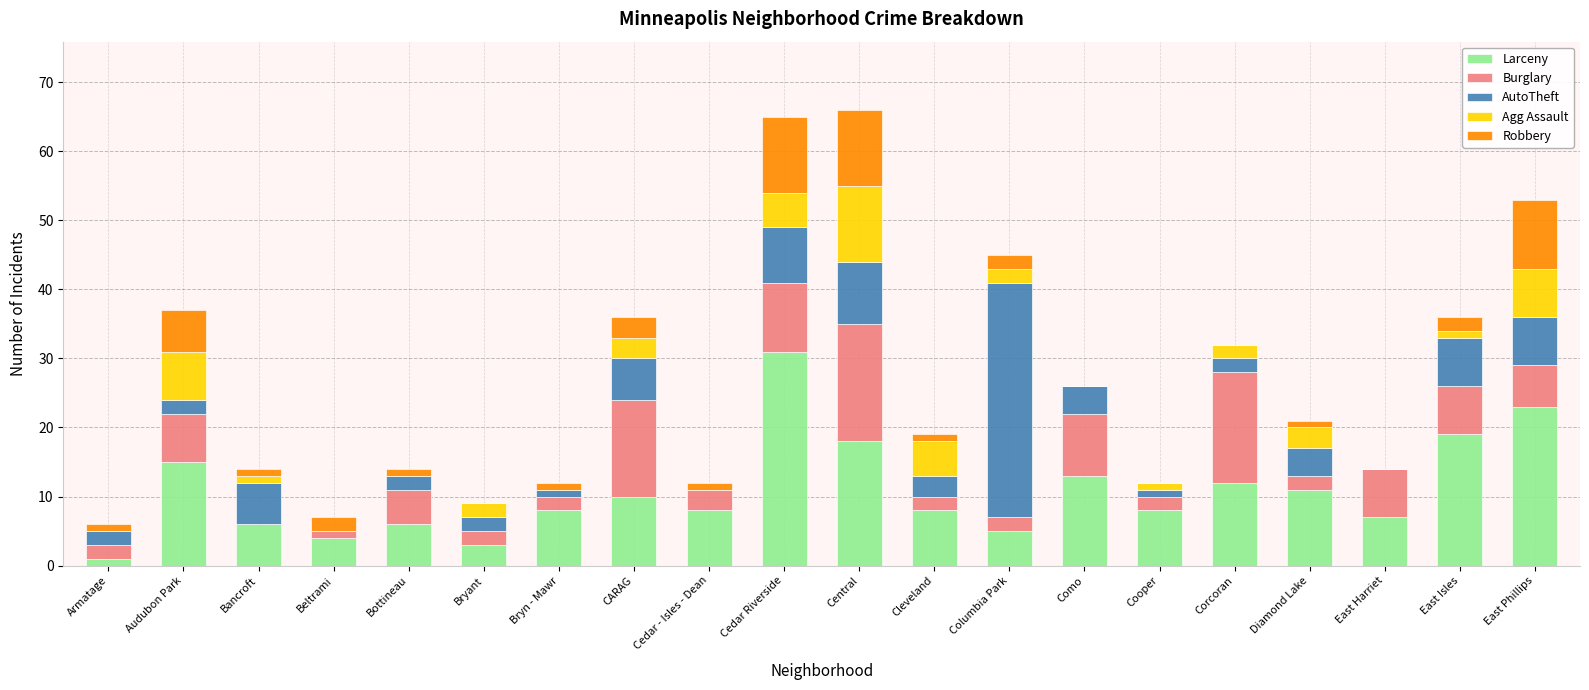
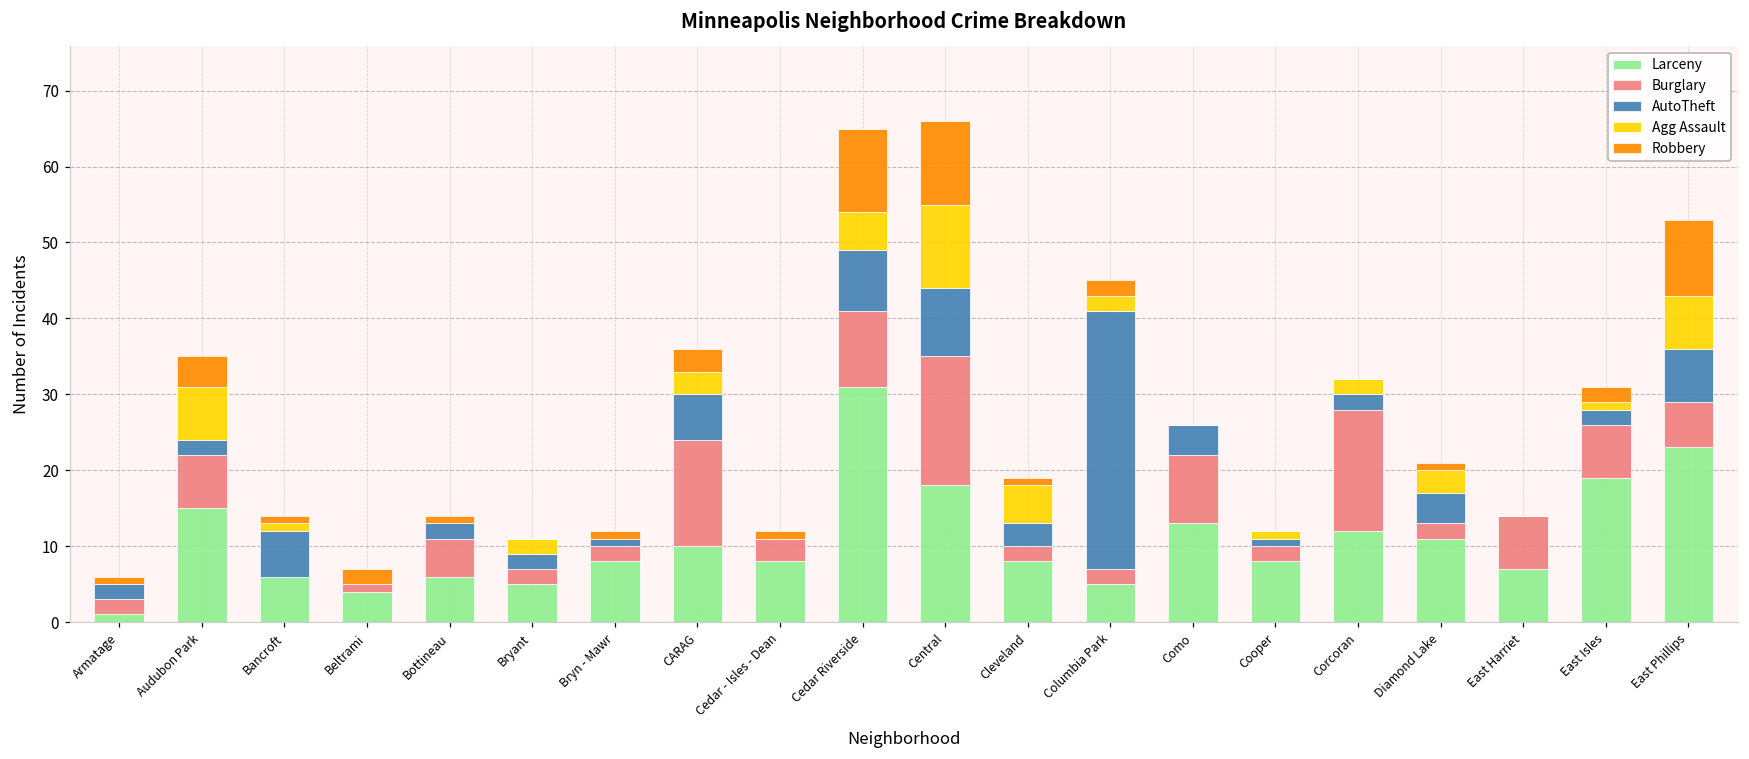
  {
    "Larceny": {
      "Armatage": 1,
      "Audubon Park": 15,
      "Bancroft": 6,
      "Beltrami": 4,
      "Bottineau": 6,
-     "Bryant": 3,
+     "Bryant": 5,
      "Bryn - Mawr": 8,
      "CARAG": 10,
      "Cedar - Isles - Dean": 8,
      "Cedar Riverside": 31,
      "Central": 18,
      "Cleveland": 8,
      "Columbia Park": 5,
      "Como": 13,
      "Cooper": 8,
      "Corcoran": 12,
      "Diamond Lake": 11,
      "East Harriet": 7,
      "East Isles": 19,
      "East Phillips": 23
    },
    "Burglary": {
      "Armatage": 2,
      "Audubon Park": 7,
      "Bancroft": 0,
      "Beltrami": 1,
      "Bottineau": 5,
      "Bryant": 2,
      "Bryn - Mawr": 2,
      "CARAG": 14,
      "Cedar - Isles - Dean": 3,
      "Cedar Riverside": 10,
      "Central": 17,
      "Cleveland": 2,
      "Columbia Park": 2,
      "Como": 9,
      "Cooper": 2,
      "Corcoran": 16,
      "Diamond Lake": 2,
      "East Harriet": 7,
      "East Isles": 7,
      "East Phillips": 6
    },
    "AutoTheft": {
      "Armatage": 2,
      "Audubon Park": 2,
      "Bancroft": 6,
      "Beltrami": 0,
      "Bottineau": 2,
      "Bryant": 2,
      "Bryn - Mawr": 1,
      "CARAG": 6,
      "Cedar - Isles - Dean": 0,
      "Cedar Riverside": 8,
      "Central": 9,
      "Cleveland": 3,
      "Columbia Park": 34,
      "Como": 4,
      "Cooper": 1,
      "Corcoran": 2,
      "Diamond Lake": 4,
      "East Harriet": 0,
-     "East Isles": 7,
+     "East Isles": 2,
      "East Phillips": 7
    },
    "Agg Assault": {
      "Armatage": 0,
      "Audubon Park": 7,
      "Bancroft": 1,
      "Beltrami": 0,
      "Bottineau": 0,
      "Bryant": 2,
      "Bryn - Mawr": 0,
      "CARAG": 3,
      "Cedar - Isles - Dean": 0,
      "Cedar Riverside": 5,
      "Central": 11,
      "Cleveland": 5,
      "Columbia Park": 2,
      "Como": 0,
      "Cooper": 1,
      "Corcoran": 2,
      "Diamond Lake": 3,
      "East Harriet": 0,
      "East Isles": 1,
      "East Phillips": 7
    },
    "Robbery": {
      "Armatage": 1,
-     "Audubon Park": 6,
+     "Audubon Park": 4,
      "Bancroft": 1,
      "Beltrami": 2,
      "Bottineau": 1,
      "Bryant": 0,
      "Bryn - Mawr": 1,
      "CARAG": 3,
      "Cedar - Isles - Dean": 1,
      "Cedar Riverside": 11,
      "Central": 11,
      "Cleveland": 1,
      "Columbia Park": 2,
      "Como": 0,
      "Cooper": 0,
      "Corcoran": 0,
      "Diamond Lake": 1,
      "East Harriet": 0,
      "East Isles": 2,
      "East Phillips": 10
    }
  }
